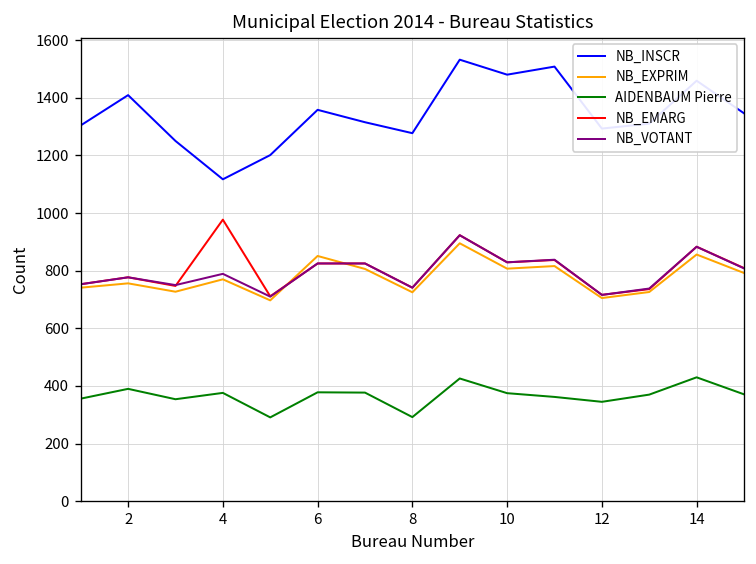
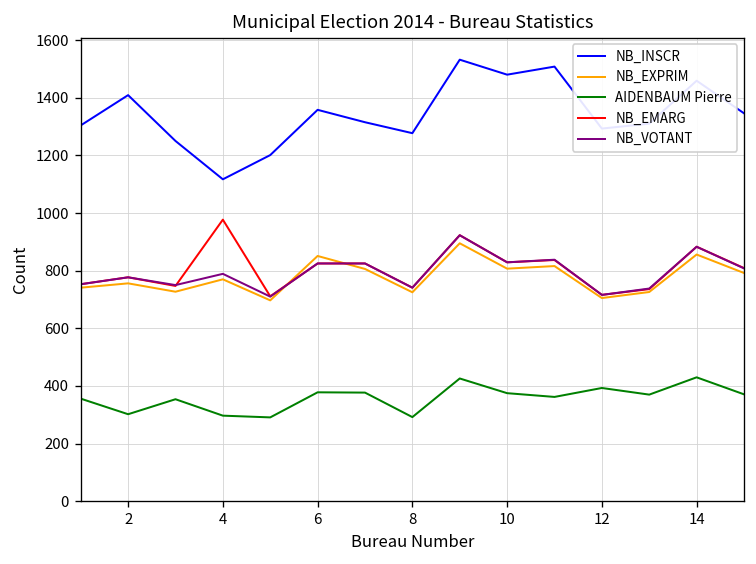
  {
    "NB_INSCR": {
      "2": 1410,
      "4": 1120,
      "6": 1360,
      "8": 1280,
      "10": 1480
    },
    "NB_EXPRIM": {
      "2": 760,
      "4": 770,
      "6": 850,
      "8": 730,
      "10": 810,
      "12": 710,
      "14": 860
    },
    "AIDENBAUM Pierre": {
-     "2": 390,
-     "4": 380,
+     "2": 300,
+     "4": 300,
      "6": 380,
      "8": 290,
      "10": 380,
-     "12": 350,
+     "12": 390,
      "14": 430
    },
    "NB_EMARG": {
      "4": 980
    },
    "NB_VOTANT": {
      "4": 790
    }
  }
